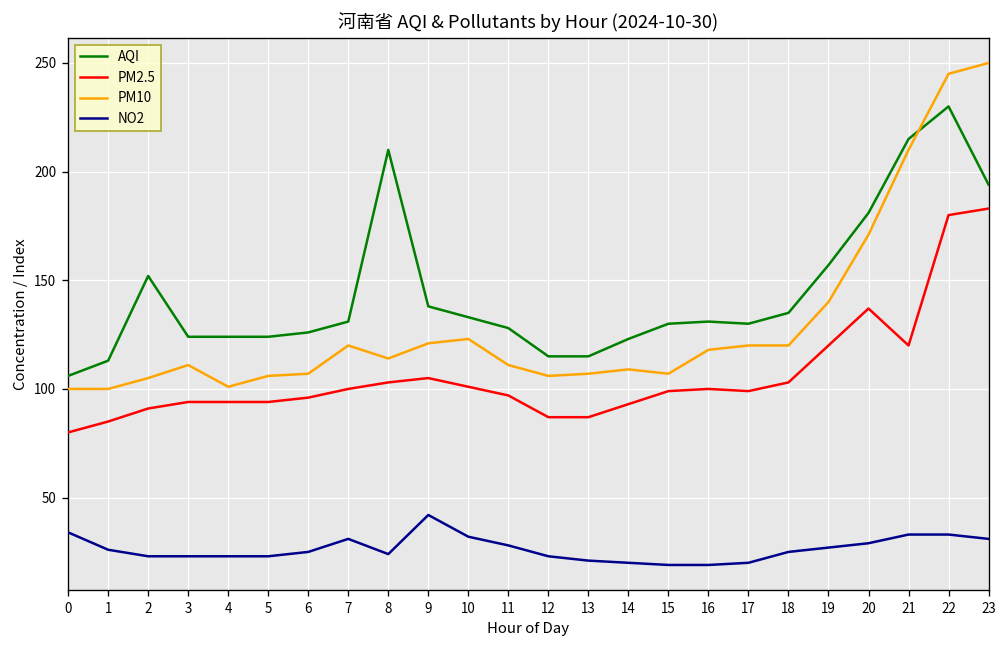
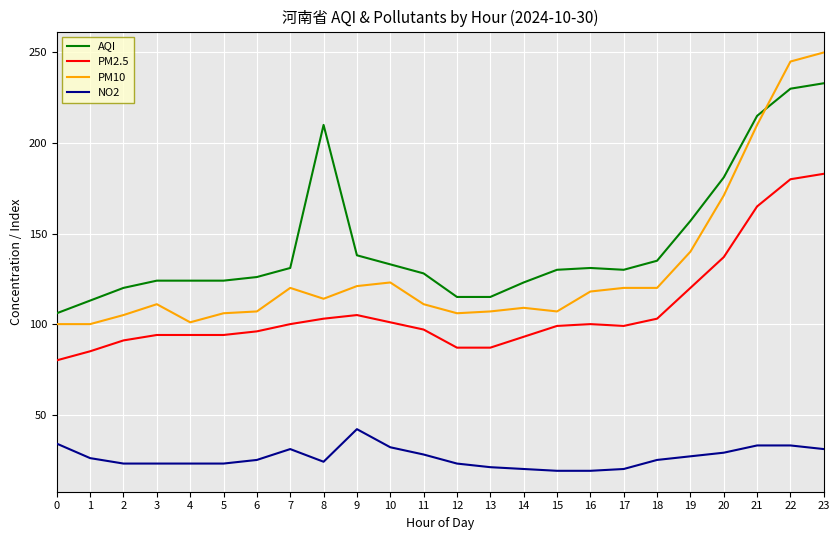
  {
    "AQI": {
      "0": 106,
      "1": 113,
-     "2": 152,
+     "2": 120,
      "3": 124,
      "4": 124,
      "5": 124,
      "6": 126,
      "7": 131,
      "8": 210,
      "9": 138,
      "10": 133,
      "11": 128,
      "12": 115,
      "13": 115,
      "14": 123,
      "15": 130,
      "16": 131,
      "17": 130,
      "18": 135,
      "19": 157,
      "20": 181,
      "21": 215,
      "22": 230,
-     "23": 194
+     "23": 233
    },
    "PM2.5": {
      "0": 80,
      "1": 85,
      "2": 91,
      "3": 94,
      "4": 94,
      "5": 94,
      "6": 96,
      "7": 100,
      "8": 103,
      "9": 105,
      "10": 101,
      "11": 97,
      "12": 87,
      "13": 87,
      "14": 93,
      "15": 99,
      "16": 100,
      "17": 99,
      "18": 103,
      "19": 120,
      "20": 137,
-     "21": 120,
+     "21": 165,
      "22": 180,
      "23": 183
    },
    "PM10": {
      "0": 100,
      "1": 100,
      "2": 105,
      "3": 111,
      "4": 101,
      "5": 106,
      "6": 107,
      "7": 120,
      "8": 114,
      "9": 121,
      "10": 123,
      "11": 111,
      "12": 106,
      "13": 107,
      "14": 109,
      "15": 107,
      "16": 118,
      "17": 120,
      "18": 120,
      "19": 140,
      "20": 171,
      "21": 210,
      "22": 245,
      "23": 250
    },
    "NO2": {
      "0": 34,
      "1": 26,
      "2": 23,
      "3": 23,
      "4": 23,
      "5": 23,
      "6": 25,
      "7": 31,
      "8": 24,
      "9": 42,
      "10": 32,
      "11": 28,
      "12": 23,
      "13": 21,
      "14": 20,
      "15": 19,
      "16": 19,
      "17": 20,
      "18": 25,
      "19": 27,
      "20": 29,
      "21": 33,
      "22": 33,
      "23": 31
    }
  }
